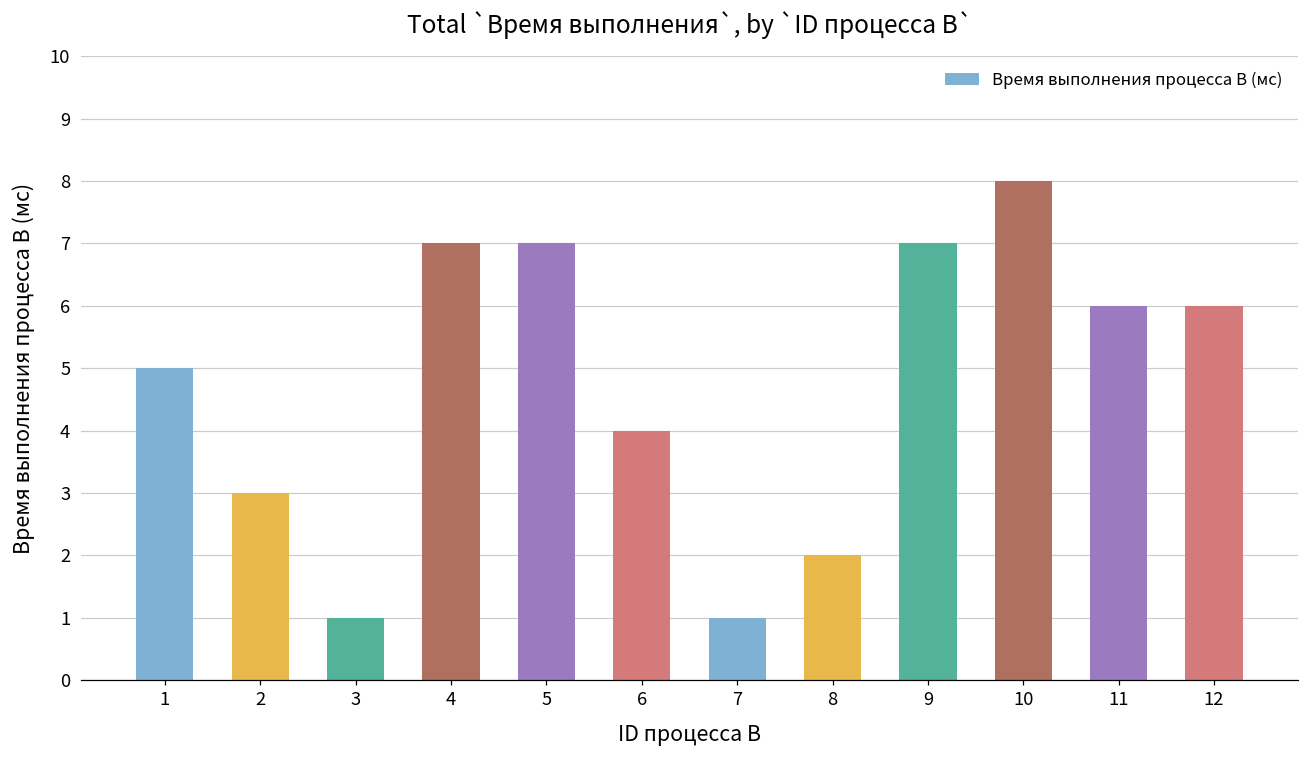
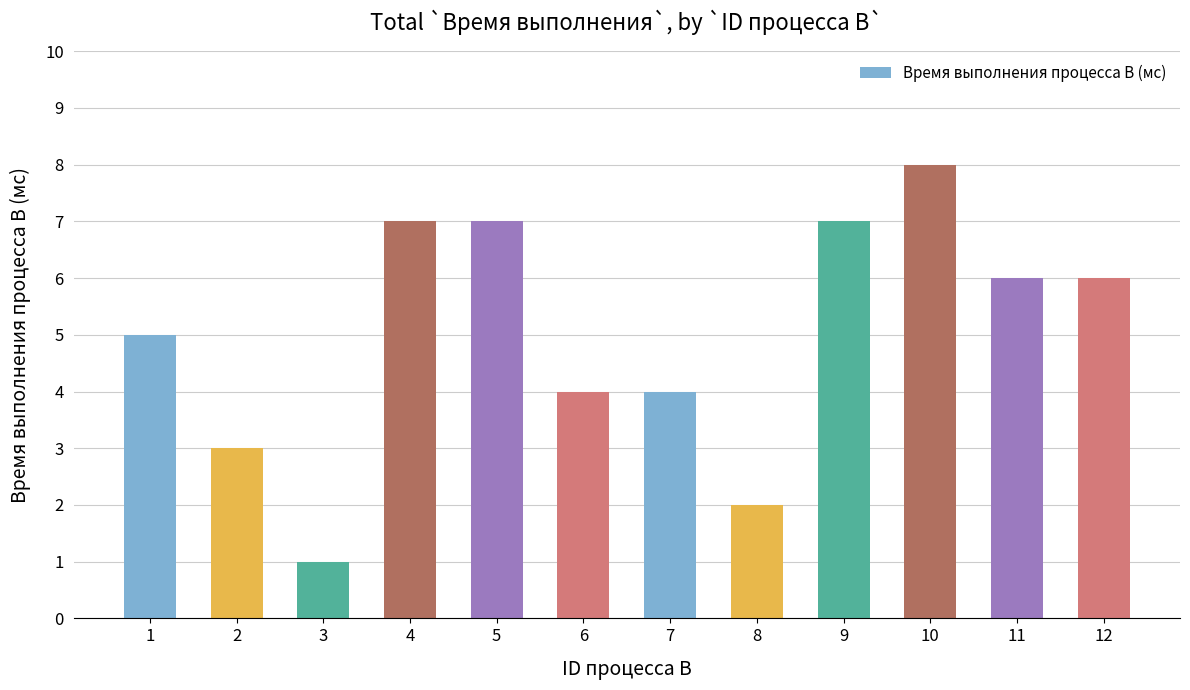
  {
    "1": 5,
    "2": 3,
    "3": 1,
    "4": 7,
    "5": 7,
    "6": 4,
-   "7": 1,
+   "7": 4,
    "8": 2,
    "9": 7,
    "10": 8,
    "11": 6,
    "12": 6
  }
